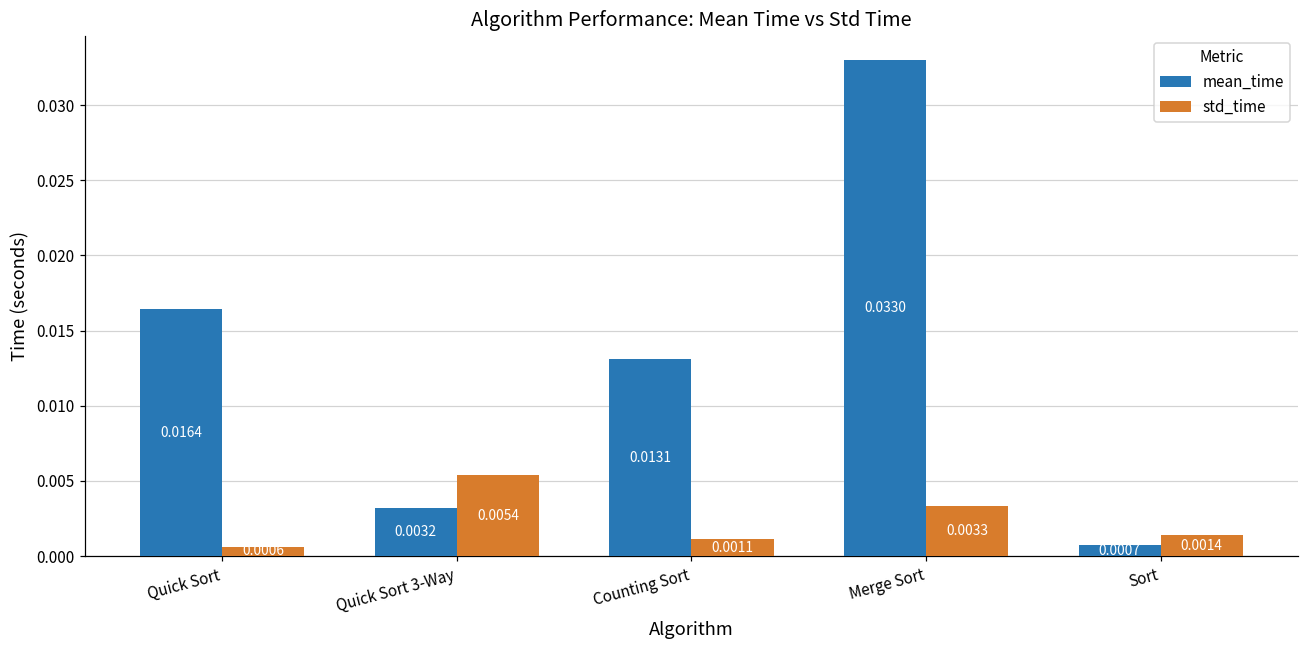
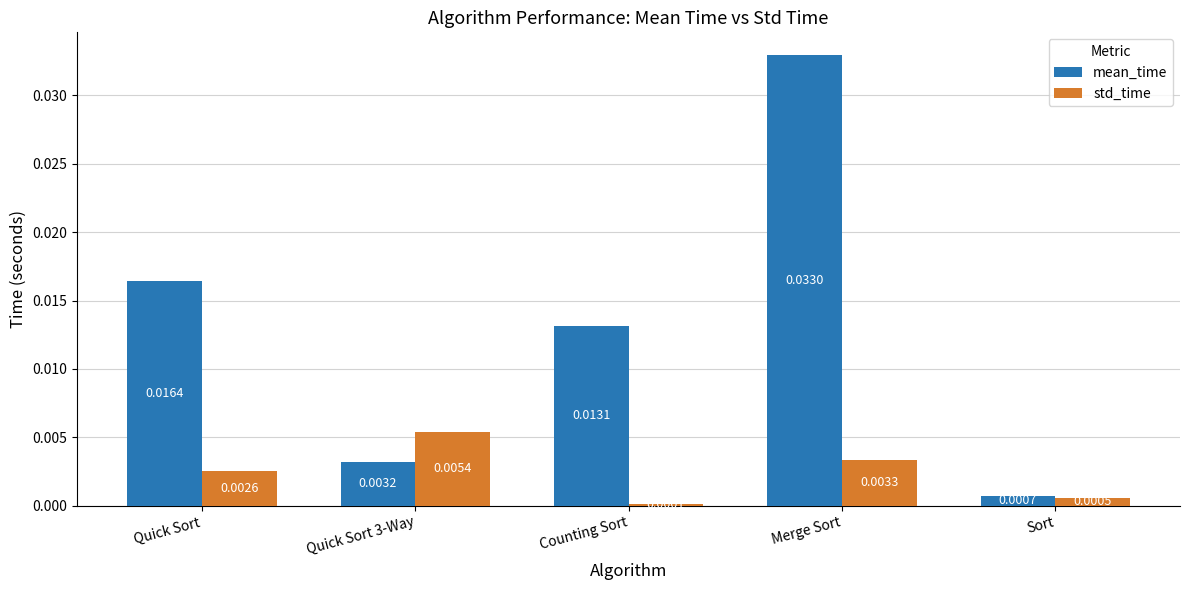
  {
    "mean_time": {
      "Quick Sort": 0.0164,
      "Quick Sort 3-Way": 0.0032,
      "Counting Sort": 0.0131,
      "Merge Sort": 0.0330,
      "Sort": 0.0007
    },
    "std_time": {
-     "Quick Sort": 0.0006,
+     "Quick Sort": 0.0026,
      "Quick Sort 3-Way": 0.0054,
-     "Counting Sort": 0.0011,
+     "Counting Sort": 0.0001,
      "Merge Sort": 0.0033,
-     "Sort": 0.0014
+     "Sort": 0.0005
    }
  }
